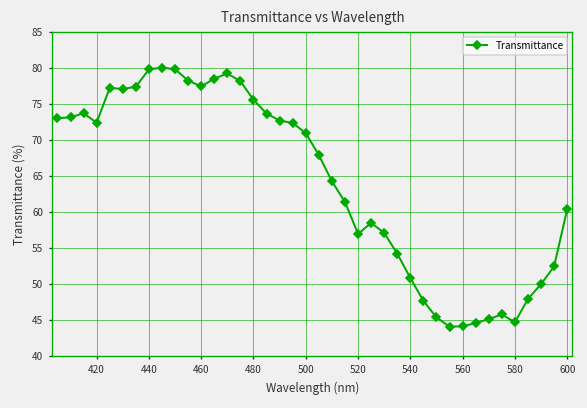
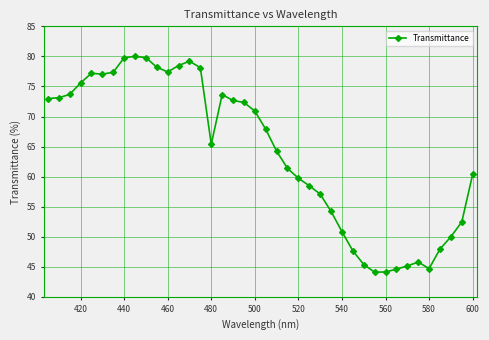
  {
-   "420": 72,
+   "420": 76,
    "440": 80,
    "460": 77,
-   "480": 76,
+   "480": 65,
    "500": 71,
-   "520": 57,
+   "520": 60,
    "540": 51,
    "560": 44,
    "580": 45,
    "600": 60
  }
